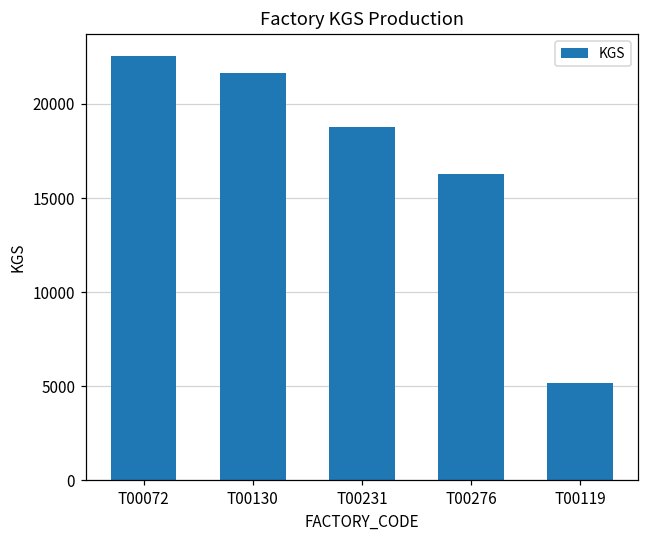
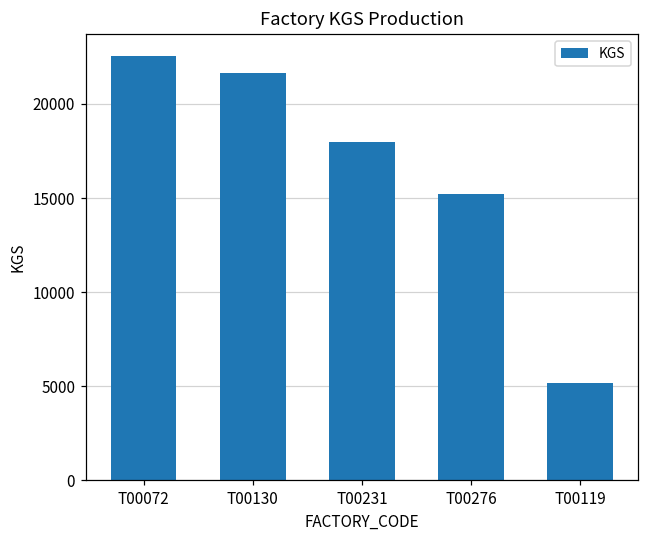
  {
    "T00072": 22600,
    "T00130": 21600,
-   "T00231": 18800,
-   "T00276": 16300,
+   "T00231": 18000,
+   "T00276": 15200,
    "T00119": 5200
  }
